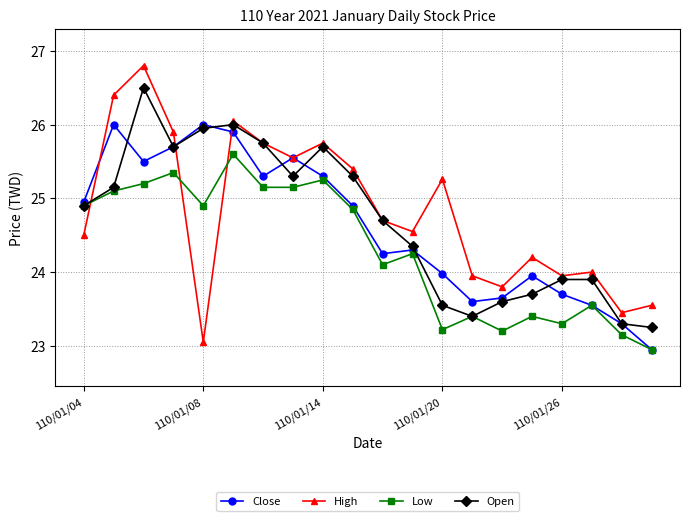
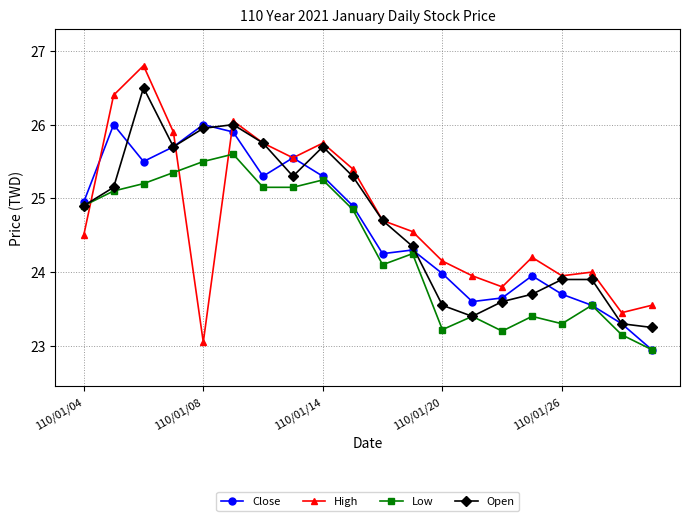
  {
    "Close": {
      "110/01/04": 25.0,
      "110/01/08": 26.0,
      "110/01/14": 25.3,
      "110/01/20": 24.0,
      "110/01/26": 23.7
    },
    "High": {
      "110/01/04": 24.5,
      "110/01/08": 23.1,
      "110/01/14": 25.8,
-     "110/01/20": 25.3,
+     "110/01/20": 24.2,
      "110/01/26": 24.0
    },
    "Low": {
-     "110/01/08": 24.9,
+     "110/01/08": 25.5,
      "110/01/14": 25.3,
      "110/01/20": 23.2,
      "110/01/26": 23.3
    },
    "Open": {
      "110/01/08": 26.0,
      "110/01/14": 25.7,
      "110/01/20": 23.6,
      "110/01/26": 23.9
    }
  }
